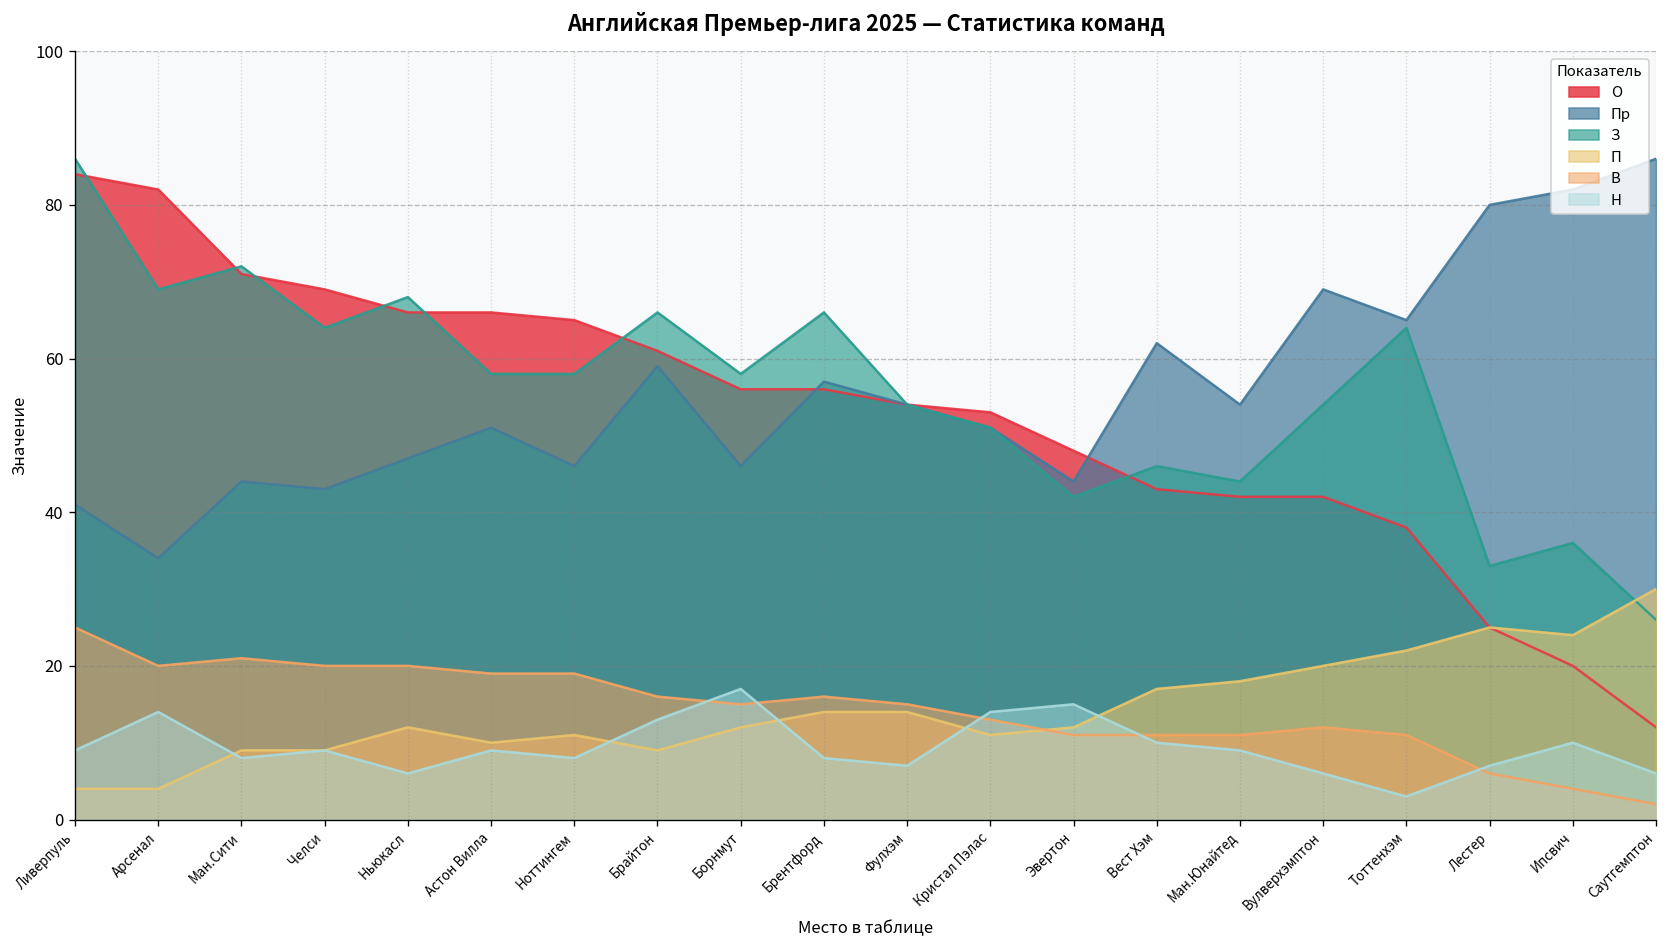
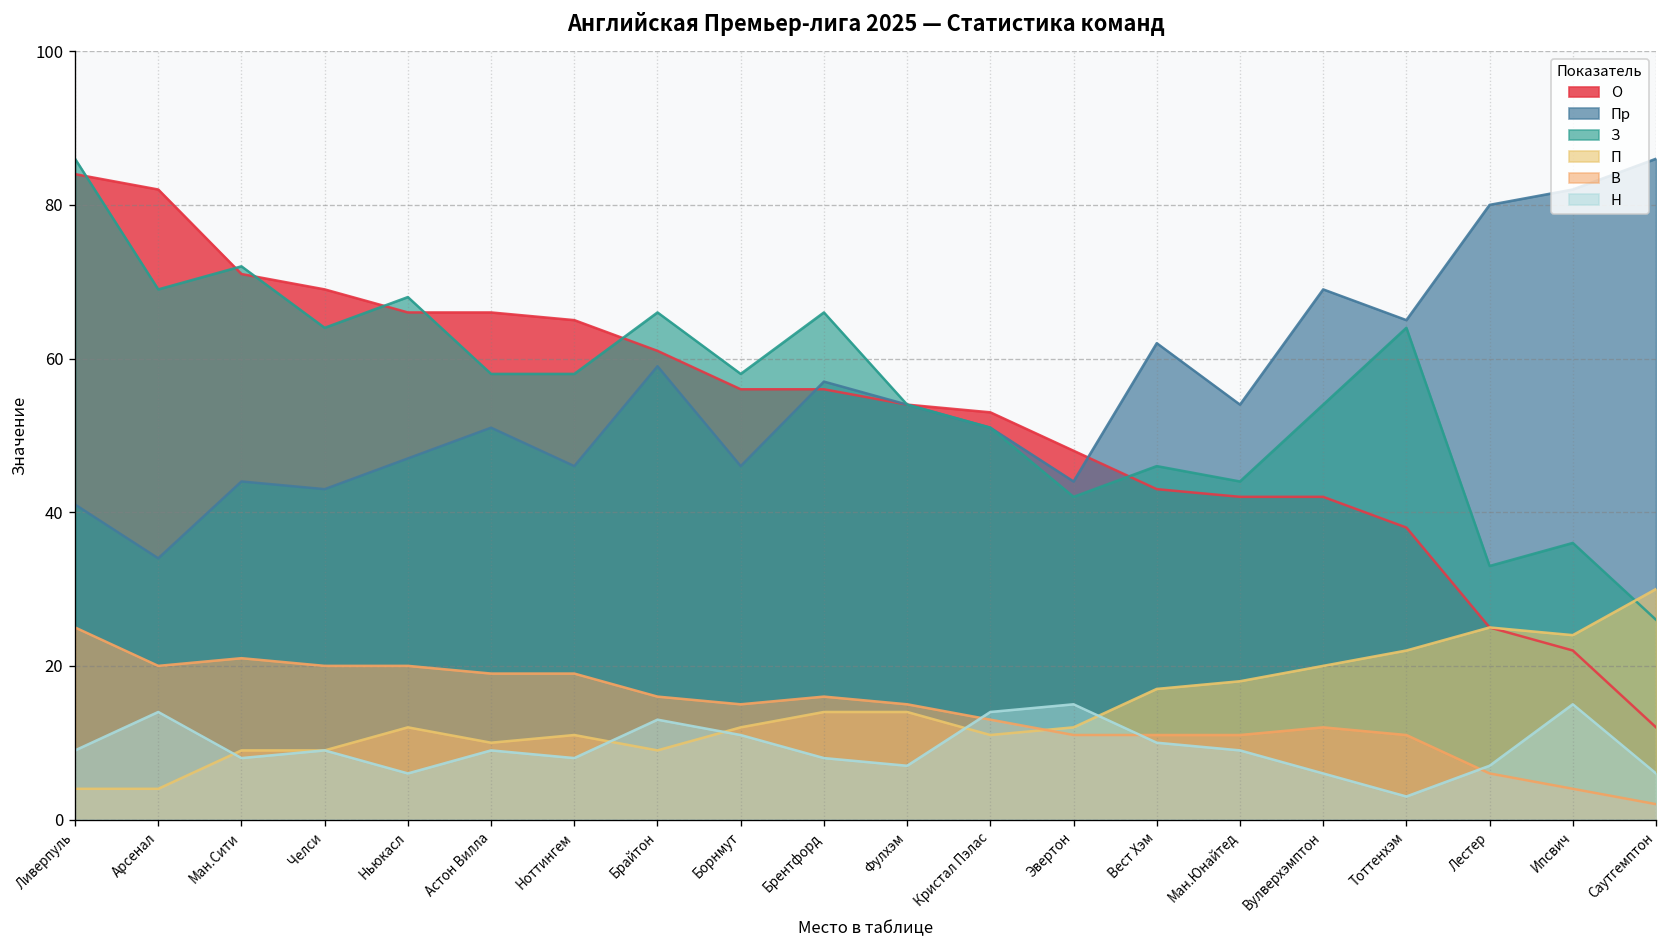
  {
    "О": {
      "Ливерпуль": 84,
      "Арсенал": 82,
      "Ман.Сити": 71,
      "Челси": 69,
      "Ньюкасл": 66,
      "Астон Вилла": 66,
      "Ноттингем": 65,
      "Брайтон": 61,
      "Борнмут": 56,
      "Брентфорд": 56,
      "Кристал Пэлас": 53,
      "Эвертон": 48,
      "Вест Хэм": 43,
      "Ман.Юнайтед": 42,
      "Вулверхэмптон": 42,
      "Тоттенхэм": 38,
-     "Ипсвич": 20,
+     "Ипсвич": 22,
      "Саутгемптон": 12
    },
    "Н": {
      "Ливерпуль": 9,
      "Арсенал": 14,
      "Ман.Сити": 8,
      "Ньюкасл": 6,
      "Астон Вилла": 9,
      "Ноттингем": 8,
      "Брайтон": 13,
-     "Борнмут": 17,
+     "Борнмут": 11,
      "Брентфорд": 8,
      "Фулхэм": 7,
      "Кристал Пэлас": 14,
      "Эвертон": 15,
      "Вест Хэм": 10,
      "Ман.Юнайтед": 9,
      "Вулверхэмптон": 6,
      "Тоттенхэм": 3,
      "Лестер": 7,
-     "Ипсвич": 10,
+     "Ипсвич": 15,
      "Саутгемптон": 6
    }
  }
